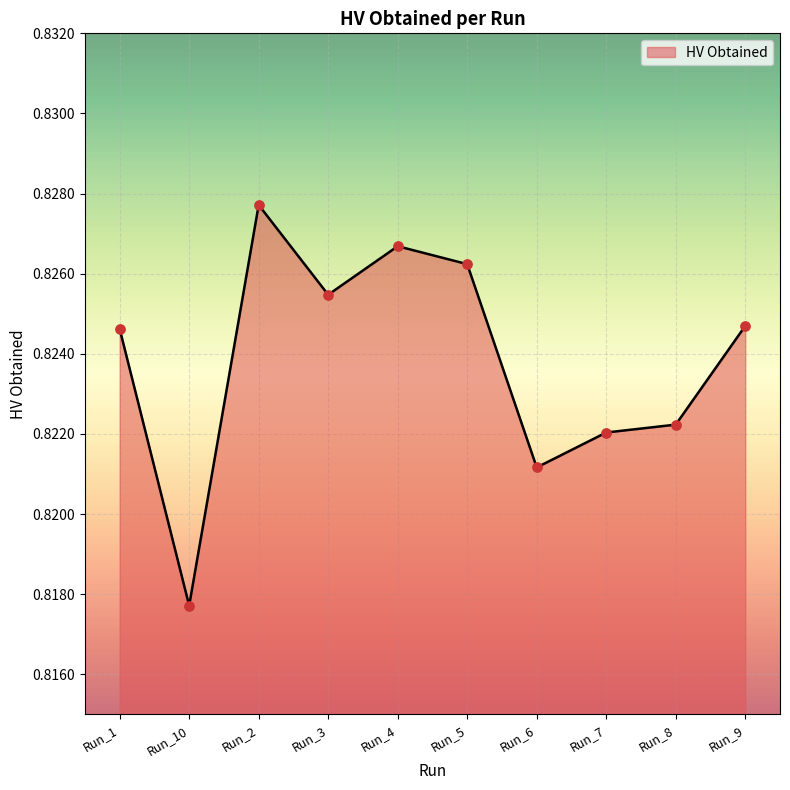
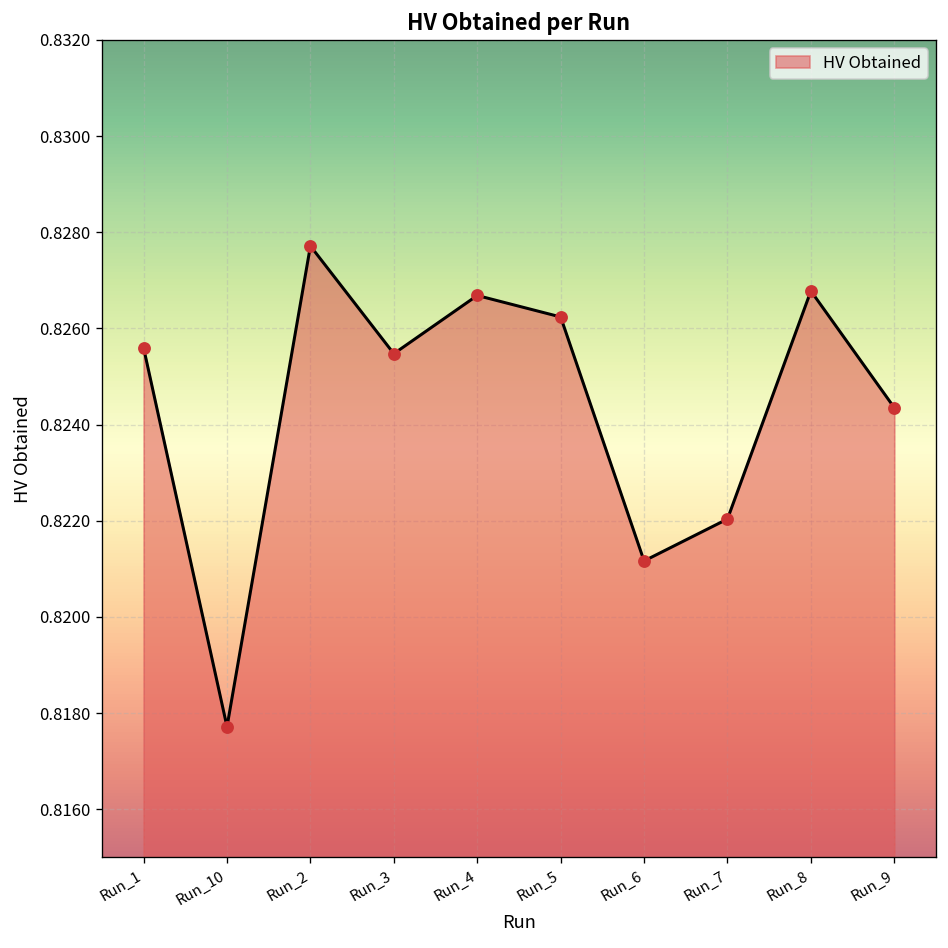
  {
-   "Run_1": 0.8246,
+   "Run_1": 0.8256,
    "Run_10": 0.8177,
    "Run_2": 0.8277,
    "Run_3": 0.8255,
    "Run_4": 0.8267,
    "Run_5": 0.8262,
    "Run_6": 0.8212,
    "Run_7": 0.8220,
-   "Run_8": 0.8222,
-   "Run_9": 0.8247
+   "Run_8": 0.8268,
+   "Run_9": 0.8244
  }
